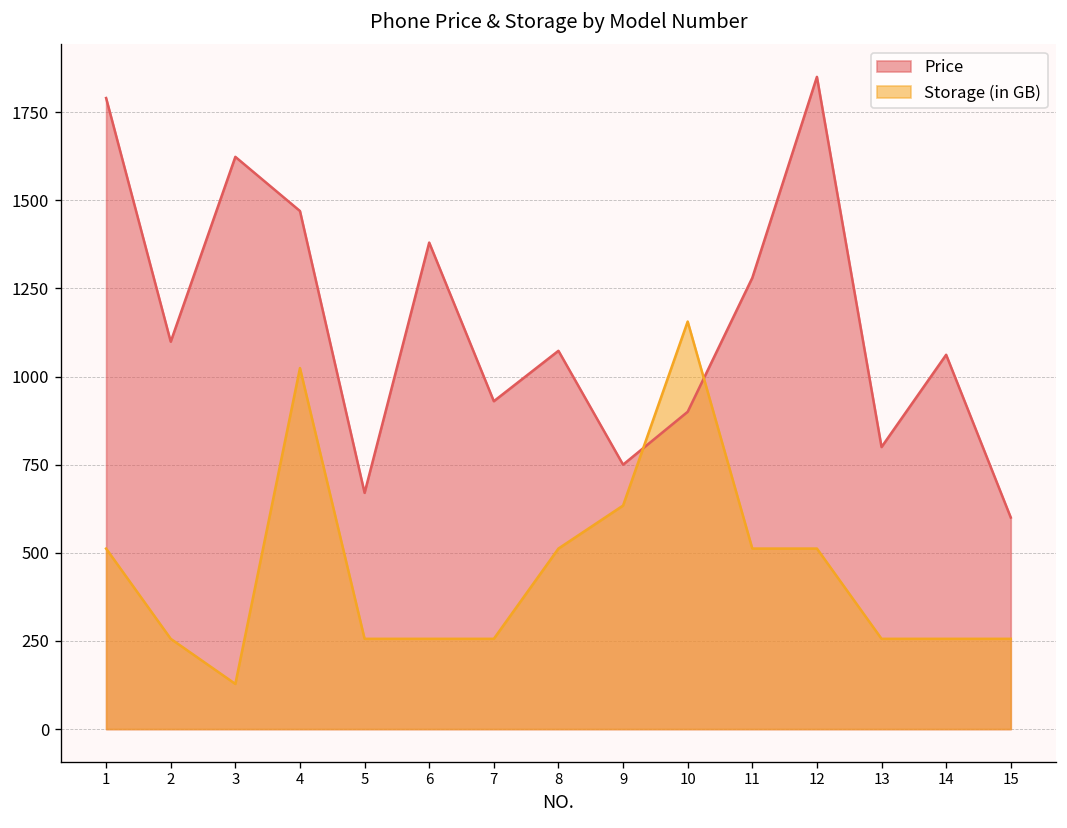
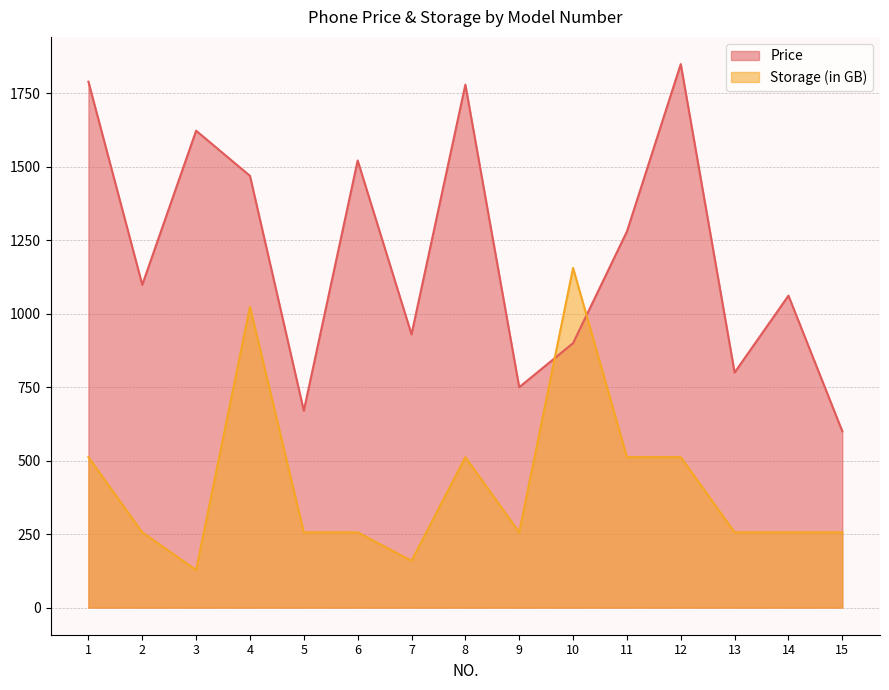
  {
    "Price": {
      "1": 1790,
      "2": 1100,
      "3": 1620,
      "4": 1470,
      "5": 670,
-     "6": 1380,
+     "6": 1520,
      "7": 930,
-     "8": 1070,
+     "8": 1780,
      "9": 750,
      "10": 900,
      "11": 1280,
      "12": 1850,
      "13": 800,
      "14": 1060,
      "15": 600
    },
    "Storage (in GB)": {
      "1": 510,
      "2": 260,
      "3": 130,
      "4": 1020,
      "5": 260,
      "6": 260,
-     "7": 260,
+     "7": 160,
      "8": 510,
-     "9": 630,
+     "9": 260,
      "10": 1160,
      "11": 510,
      "12": 510,
      "13": 260,
      "14": 260,
      "15": 260
    }
  }
